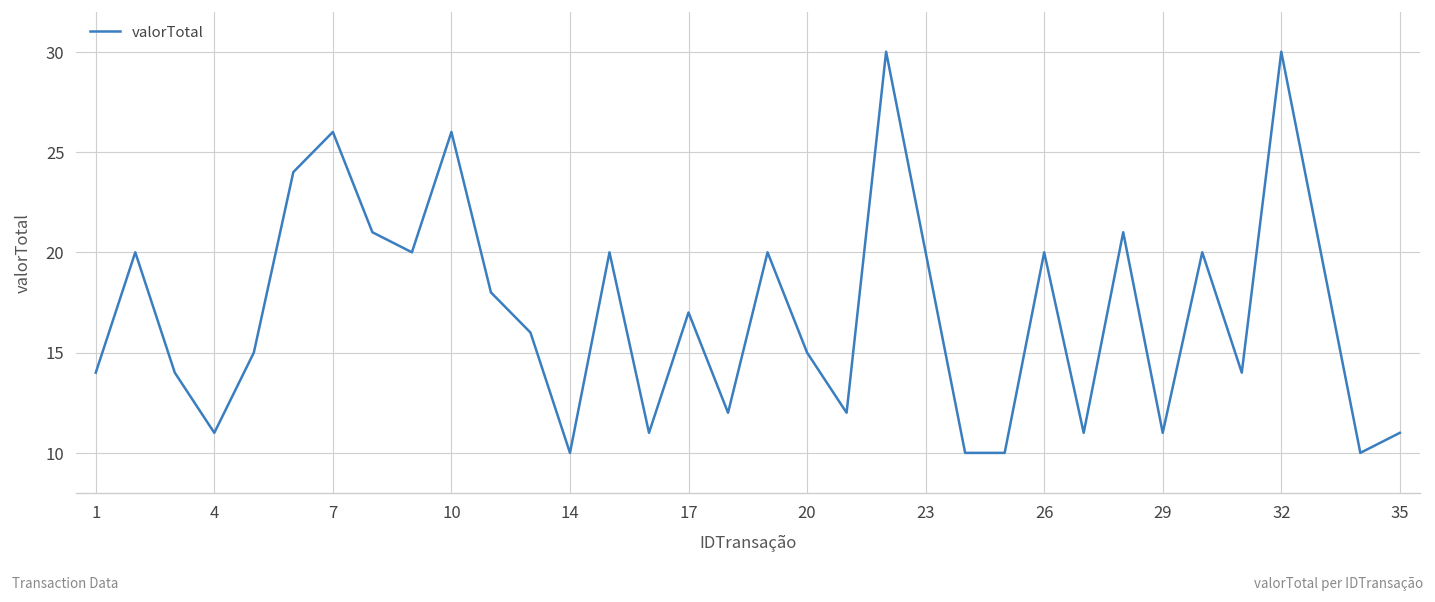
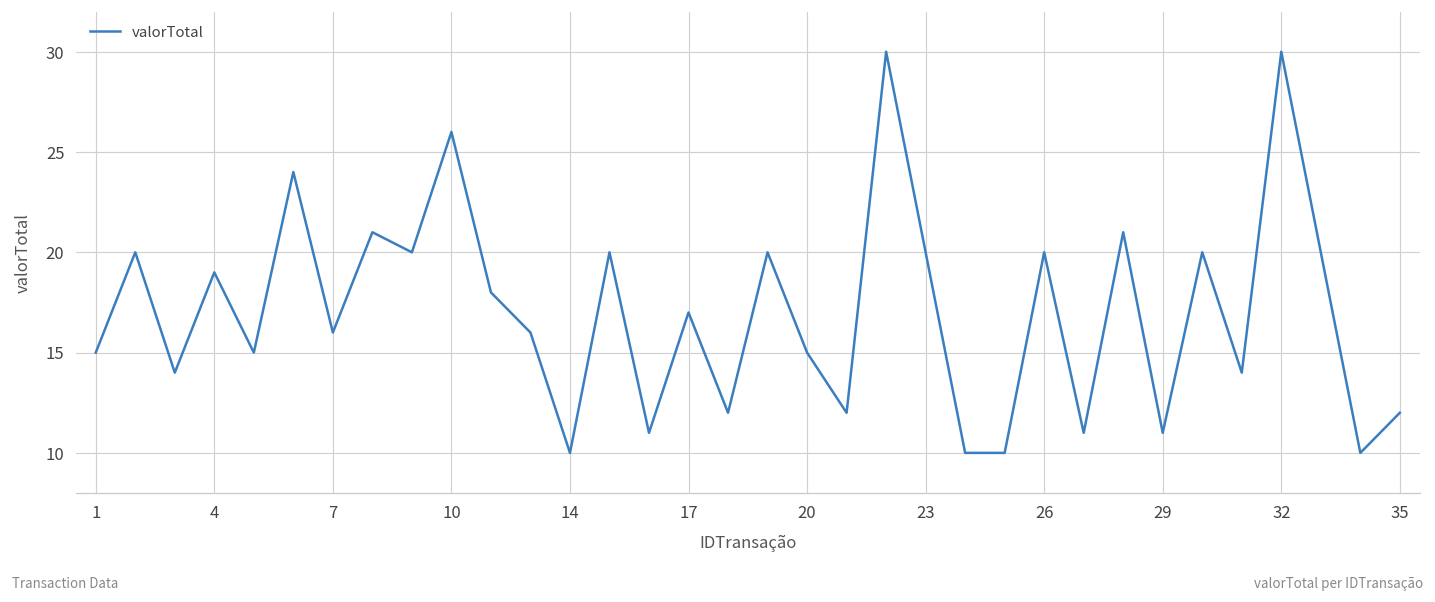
  {
-   "1": 14,
-   "4": 11,
-   "7": 26,
+   "1": 15,
+   "4": 19,
+   "7": 16,
    "10": 26,
    "14": 10,
    "17": 17,
    "20": 15,
    "23": 20,
    "26": 20,
    "29": 11,
    "32": 30,
-   "35": 11
+   "35": 12
  }
